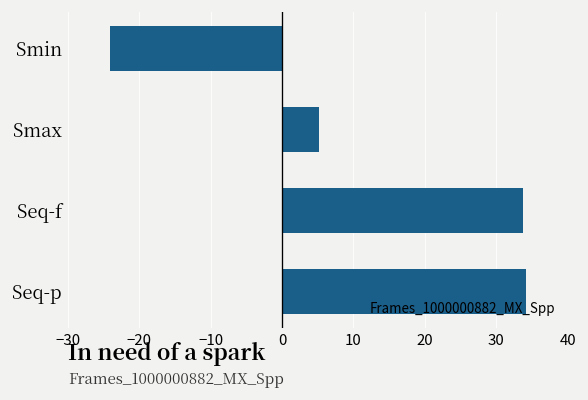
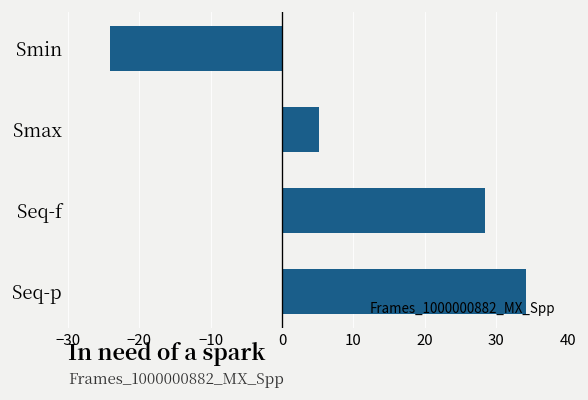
  {
    "Smin": -24,
    "Smax": 5,
-   "Seq-f": 34,
+   "Seq-f": 28,
    "Seq-p": 34
  }
